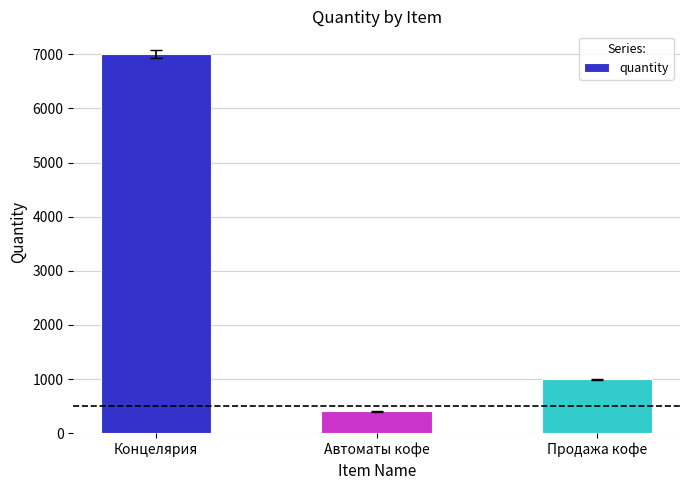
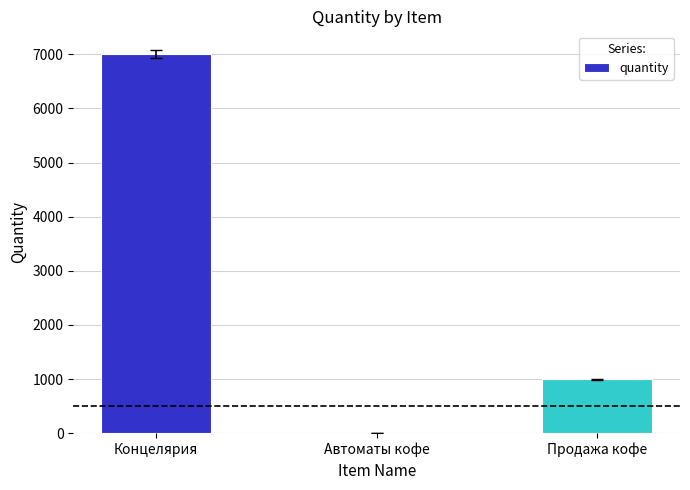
  {
    "quantity": {
      "Концелярия": 7000,
-     "Автоматы кофе": 400,
+     "Автоматы кофе": 0,
      "Продажа кофе": 1000
    }
  }
